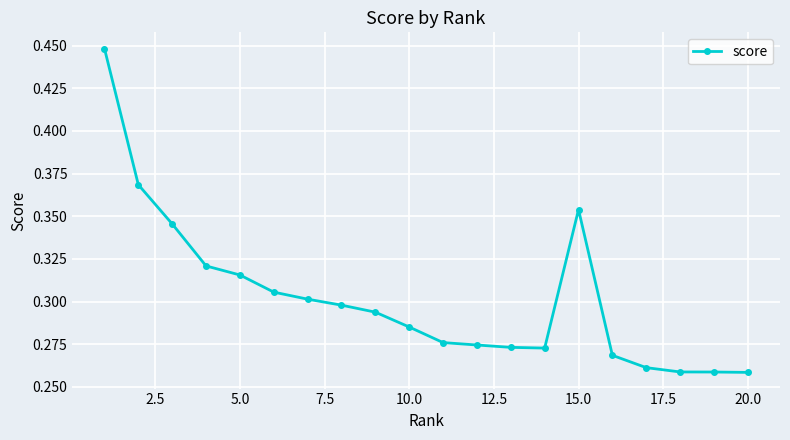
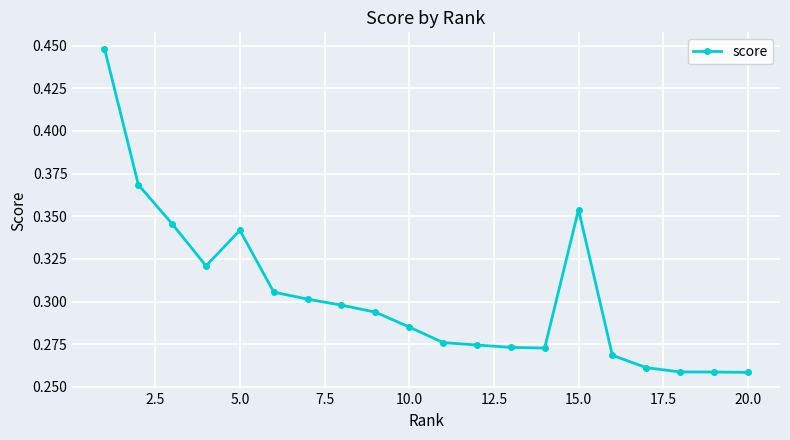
  {
-   "5.0": 0.316,
+   "5.0": 0.342,
    "10.0": 0.285,
    "15.0": 0.354,
    "20.0": 0.259
  }
